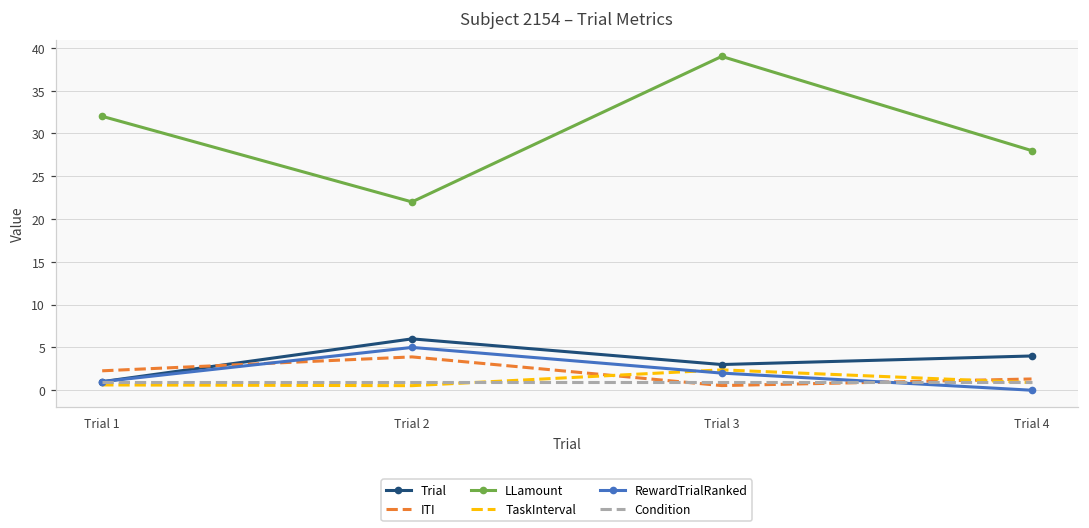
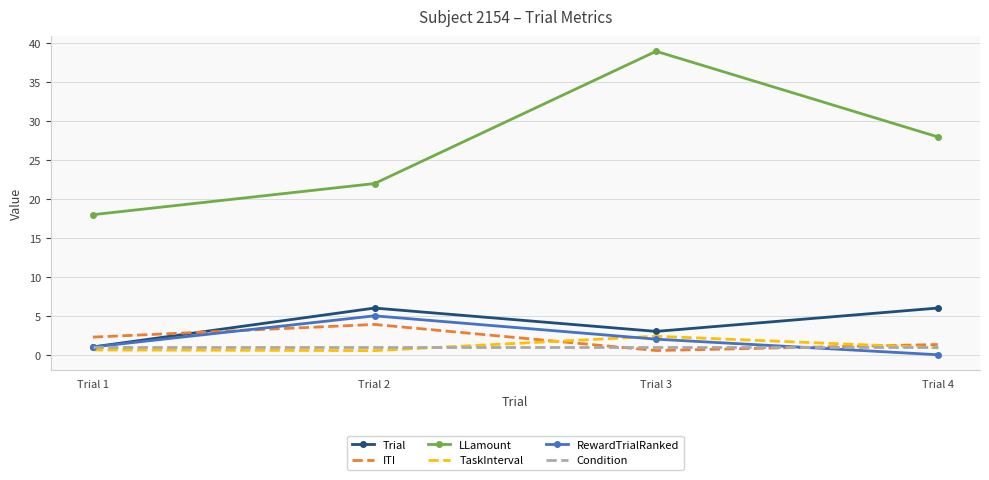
  {
    "Trial": {
      "Trial 2": 6,
      "Trial 3": 3,
-     "Trial 4": 4
+     "Trial 4": 6
    },
    "ITI": {
      "Trial 1": 2,
      "Trial 2": 4,
      "Trial 3": 1
    },
    "LLamount": {
-     "Trial 1": 32,
+     "Trial 1": 18,
      "Trial 2": 22,
      "Trial 3": 39,
      "Trial 4": 28
    },
    "TaskInterval": {
      "Trial 1": 1,
      "Trial 2": 1,
      "Trial 3": 2
    },
    "RewardTrialRanked": {
      "Trial 2": 5,
      "Trial 3": 2,
      "Trial 4": 0
    },
    "Condition": {
      "Trial 2": 1,
      "Trial 3": 1
    }
  }
